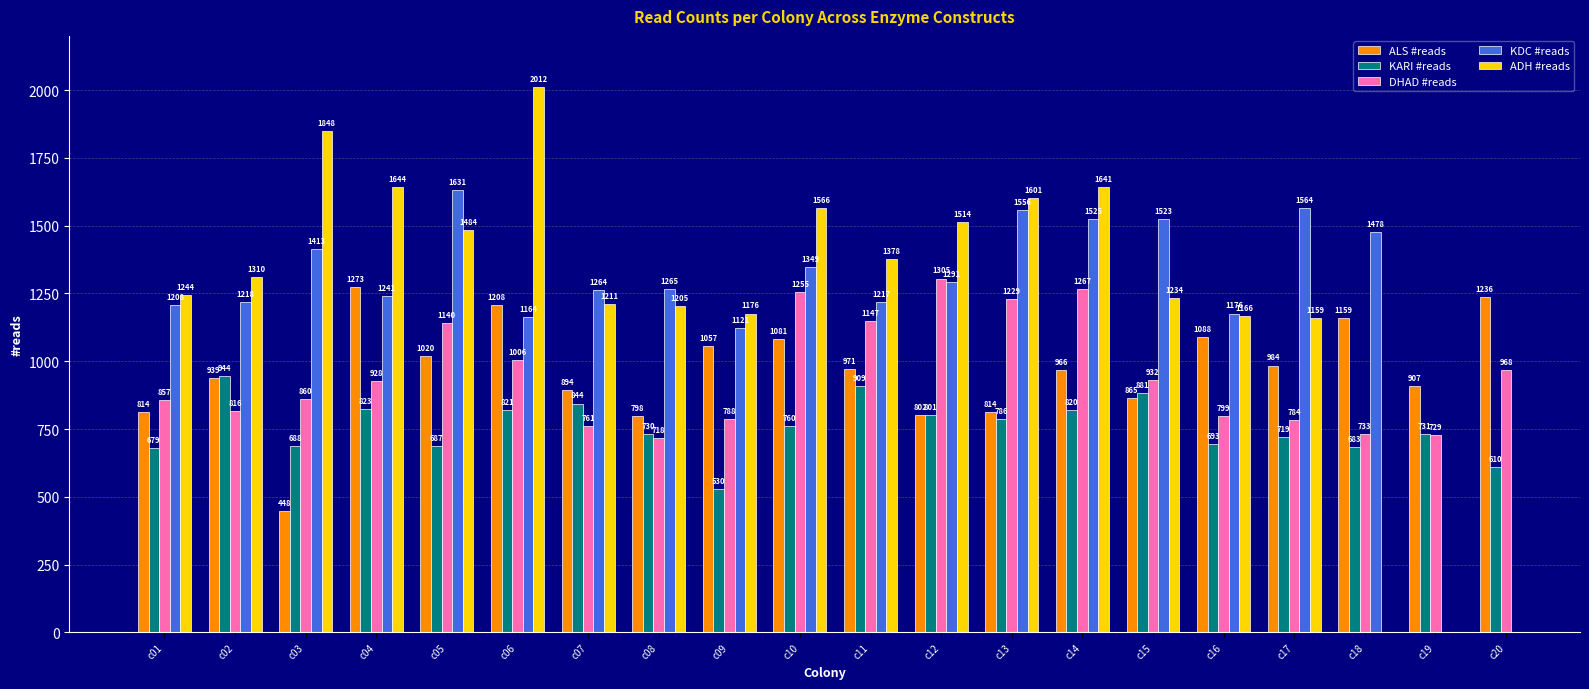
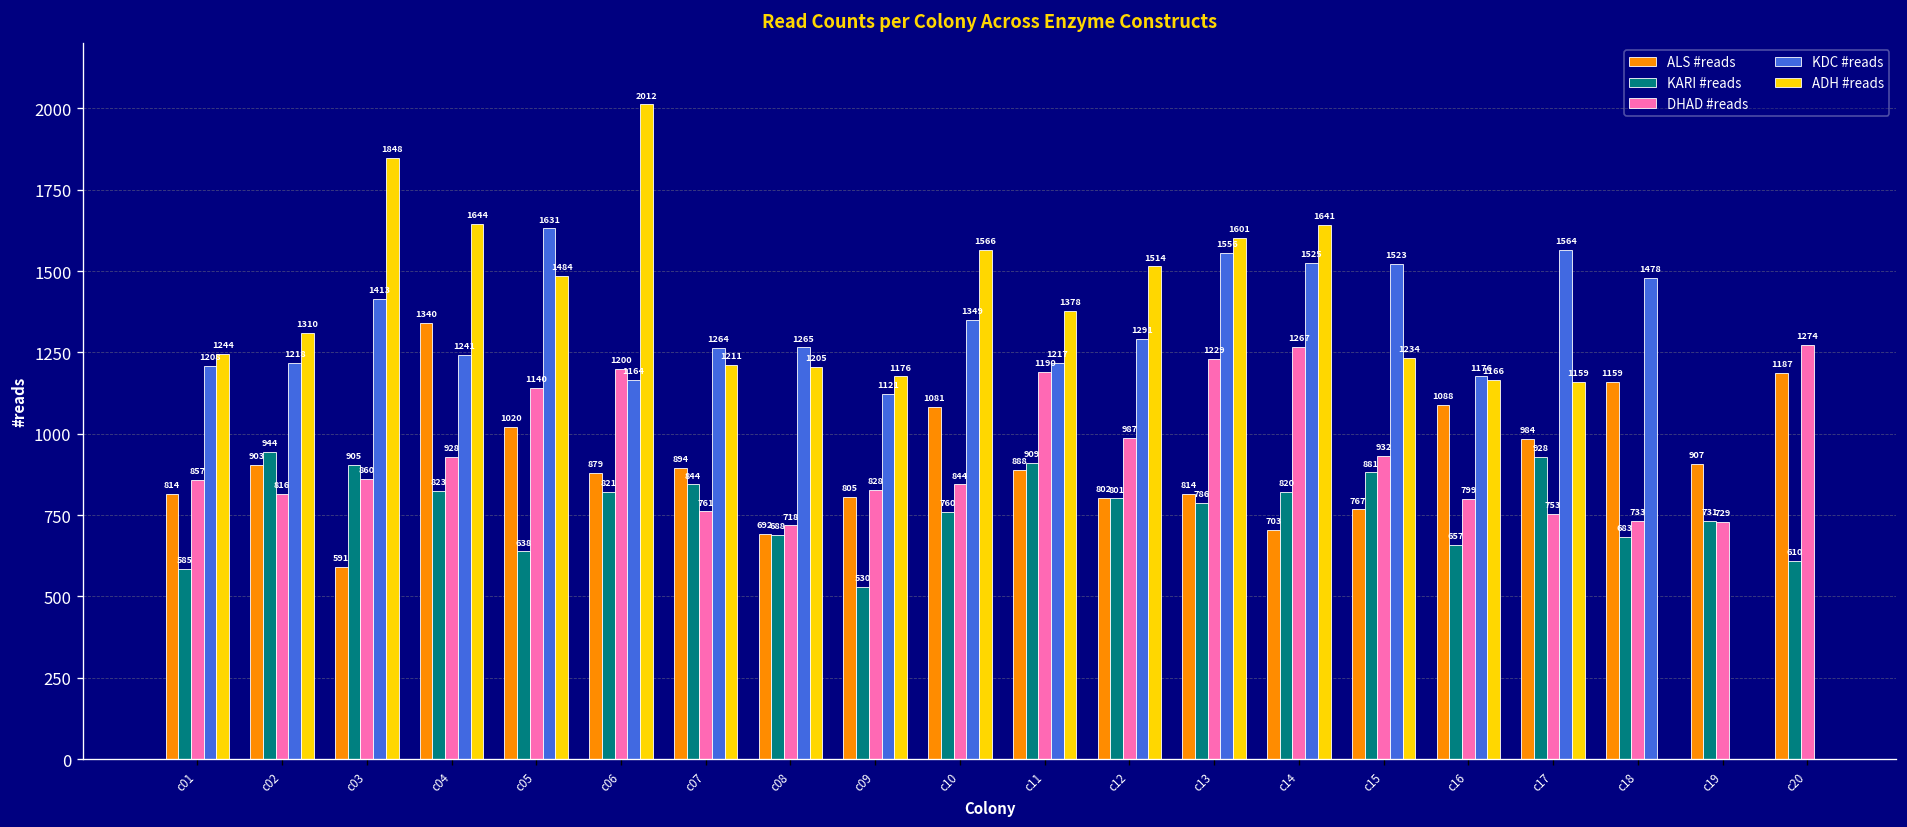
  {
    "ALS #reads": {
      "c01": 814,
-     "c02": 939,
-     "c03": 448,
-     "c04": 1273,
+     "c02": 903,
+     "c03": 591,
+     "c04": 1340,
      "c05": 1020,
-     "c06": 1208,
+     "c06": 879,
      "c07": 894,
-     "c08": 798,
-     "c09": 1057,
+     "c08": 692,
+     "c09": 805,
      "c10": 1081,
-     "c11": 971,
+     "c11": 888,
      "c13": 814,
-     "c14": 966,
-     "c15": 865,
+     "c14": 703,
+     "c15": 767,
      "c16": 1088,
      "c17": 984,
      "c18": 1159,
      "c19": 907,
-     "c20": 1236
+     "c20": 1187
    },
    "KARI #reads": {
-     "c01": 679,
-     "c03": 688,
+     "c01": 585,
+     "c03": 905,
      "c04": 823,
-     "c05": 687,
+     "c05": 638,
      "c06": 821,
      "c07": 844,
-     "c08": 730,
+     "c08": 688,
      "c09": 530,
      "c10": 760,
      "c11": 909,
      "c13": 786,
      "c14": 820,
      "c15": 881,
-     "c16": 693,
-     "c17": 719,
+     "c16": 657,
+     "c17": 928,
      "c18": 683,
      "c20": 610
    },
    "DHAD #reads": {
      "c01": 857,
      "c02": 816,
      "c03": 860,
      "c04": 928,
      "c05": 1140,
-     "c06": 1006,
+     "c06": 1200,
      "c07": 761,
      "c08": 718,
-     "c09": 788,
-     "c10": 1255,
-     "c11": 1147,
-     "c12": 1305,
+     "c09": 828,
+     "c10": 844,
+     "c11": 1190,
+     "c12": 987,
      "c13": 1229,
      "c14": 1267,
      "c15": 932,
      "c16": 799,
-     "c17": 784,
+     "c17": 753,
      "c18": 733,
-     "c20": 968
+     "c20": 1274
    }
  }
